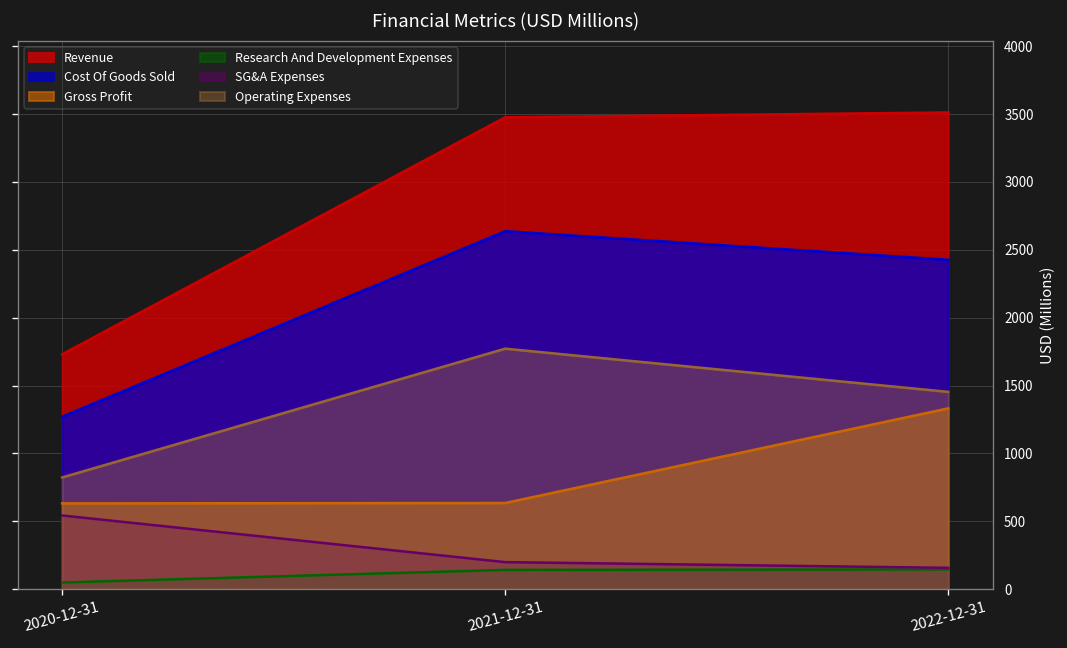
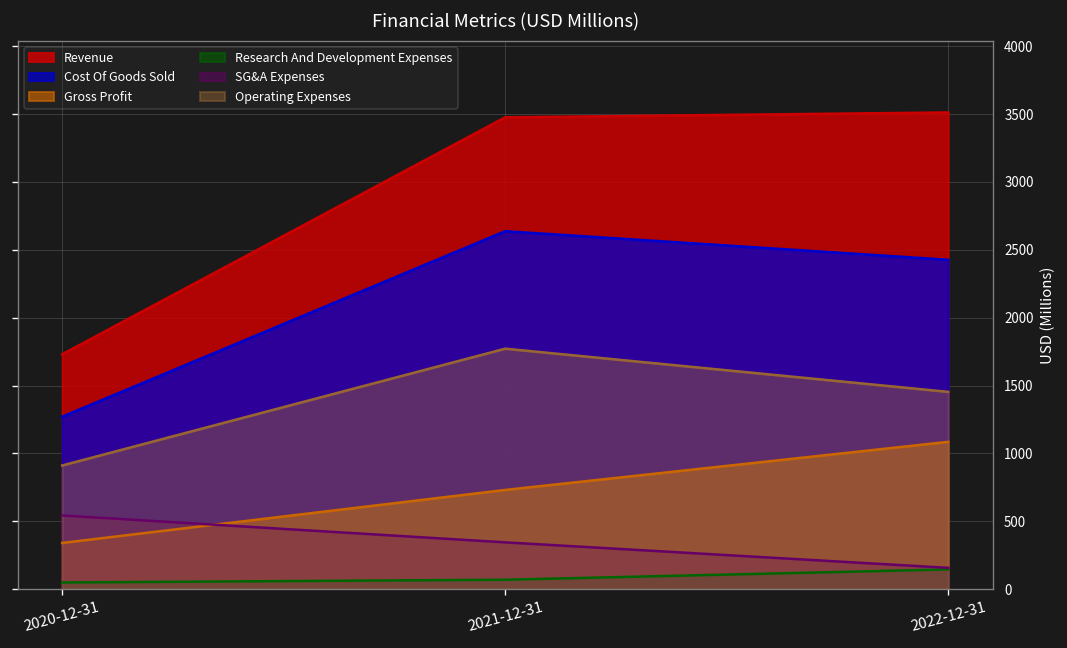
  {
    "Revenue": {
      "2020-12-31": 1730,
      "2021-12-31": 3480,
      "2022-12-31": 3510
    },
    "Cost Of Goods Sold": {
      "2020-12-31": 1270,
      "2021-12-31": 2640,
      "2022-12-31": 2430
    },
    "Gross Profit": {
-     "2020-12-31": 630,
-     "2021-12-31": 630,
-     "2022-12-31": 1330
+     "2020-12-31": 340,
+     "2021-12-31": 730,
+     "2022-12-31": 1090
    },
    "Research And Development Expenses": {
      "2020-12-31": 50,
-     "2021-12-31": 140
+     "2021-12-31": 70
    },
    "SG&A Expenses": {
      "2020-12-31": 540,
-     "2021-12-31": 200
+     "2021-12-31": 340
    },
    "Operating Expenses": {
-     "2020-12-31": 820,
+     "2020-12-31": 910,
      "2021-12-31": 1770,
      "2022-12-31": 1450
    }
  }
